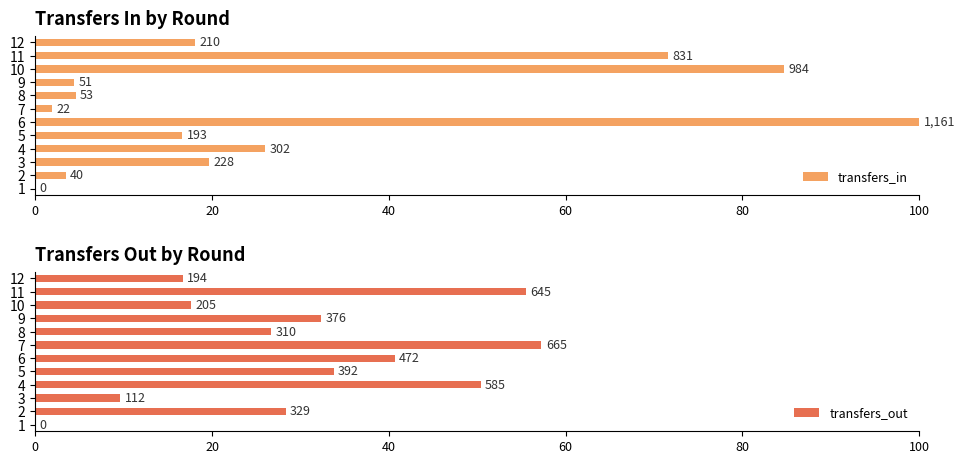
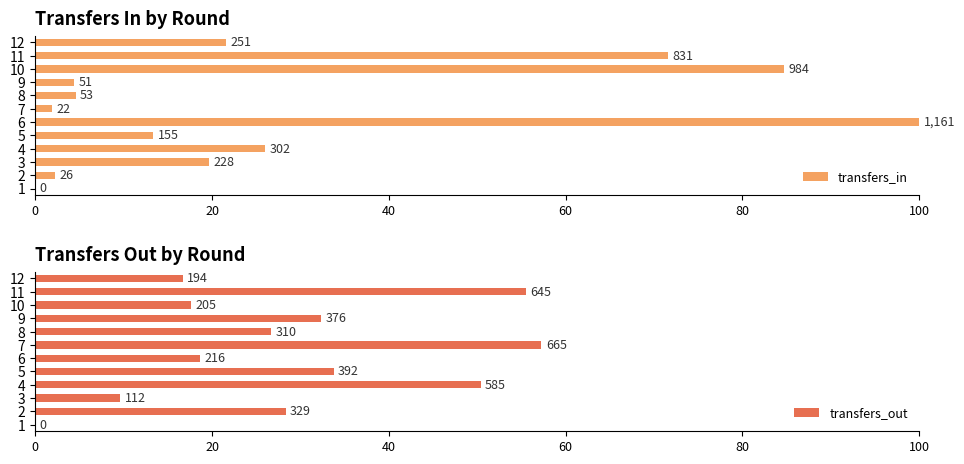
  {
    "Transfers In by Round": {
-     "12": 210,
-     "5": 193,
-     "2": 40,
+     "12": 251,
+     "5": 155,
+     "2": 26,
      "1": 0
    },
    "Transfers Out by Round": {
-     "6": 472,
+     "6": 216,
      "1": 0
    }
  }
